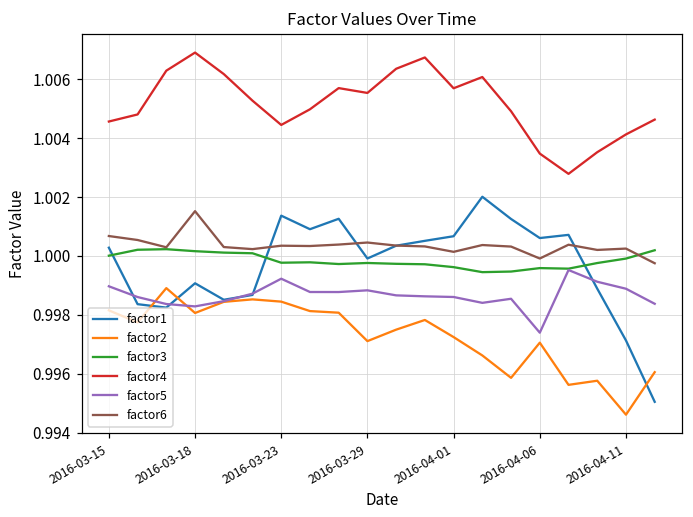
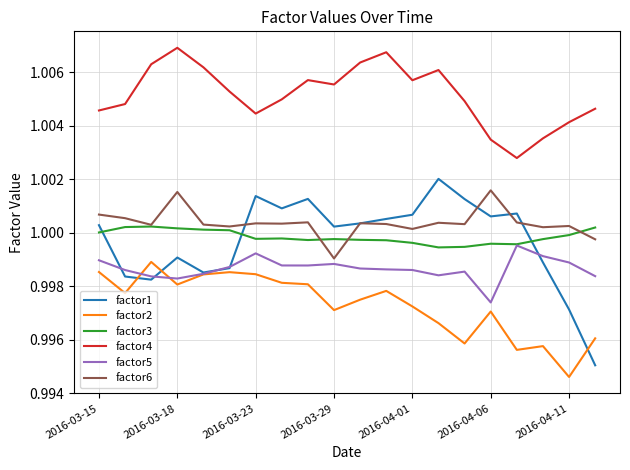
  {
    "factor1": {
      "2016-03-15": 1.0003,
      "2016-03-18": 0.9991,
      "2016-03-23": 1.0014,
-     "2016-03-29": 0.9999,
+     "2016-03-29": 1.0002,
      "2016-04-01": 1.0007,
      "2016-04-06": 1.0006,
      "2016-04-11": 0.9971
    },
    "factor2": {
-     "2016-03-15": 0.9982,
+     "2016-03-15": 0.9985,
      "2016-03-18": 0.9981,
      "2016-03-23": 0.9984,
      "2016-03-29": 0.9971,
      "2016-04-01": 0.9972,
      "2016-04-06": 0.9971,
      "2016-04-11": 0.9946
    },
    "factor3": {
      "2016-03-15": 1.0000,
      "2016-03-18": 1.0002,
      "2016-03-23": 0.9998,
      "2016-03-29": 0.9998,
      "2016-04-01": 0.9996,
      "2016-04-06": 0.9996,
      "2016-04-11": 0.9999
    },
    "factor4": {
      "2016-03-15": 1.0046,
      "2016-03-18": 1.0069,
      "2016-03-23": 1.0045,
      "2016-03-29": 1.0055,
      "2016-04-01": 1.0057,
      "2016-04-06": 1.0035,
      "2016-04-11": 1.0041
    },
    "factor5": {
      "2016-03-15": 0.9990,
      "2016-03-18": 0.9983,
      "2016-03-23": 0.9992,
      "2016-03-29": 0.9988,
      "2016-04-01": 0.9986,
      "2016-04-06": 0.9974,
      "2016-04-11": 0.9989
    },
    "factor6": {
      "2016-03-15": 1.0007,
      "2016-03-18": 1.0015,
      "2016-03-23": 1.0003,
-     "2016-03-29": 1.0005,
+     "2016-03-29": 0.9990,
      "2016-04-01": 1.0001,
-     "2016-04-06": 0.9999,
+     "2016-04-06": 1.0016,
      "2016-04-11": 1.0003
    }
  }
